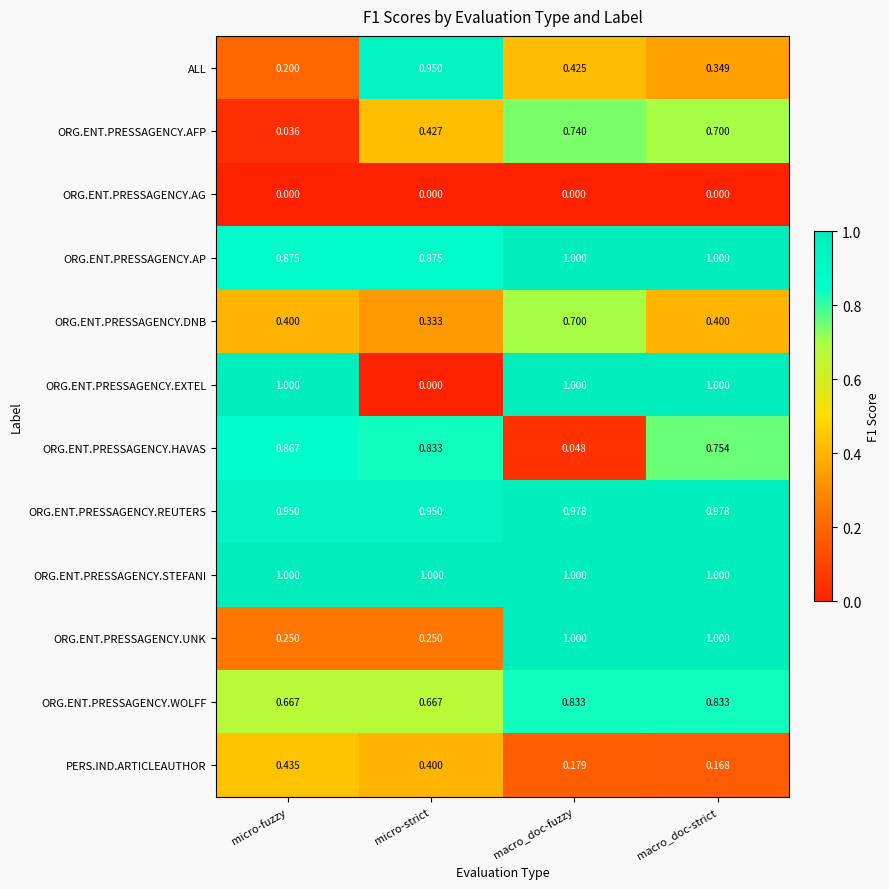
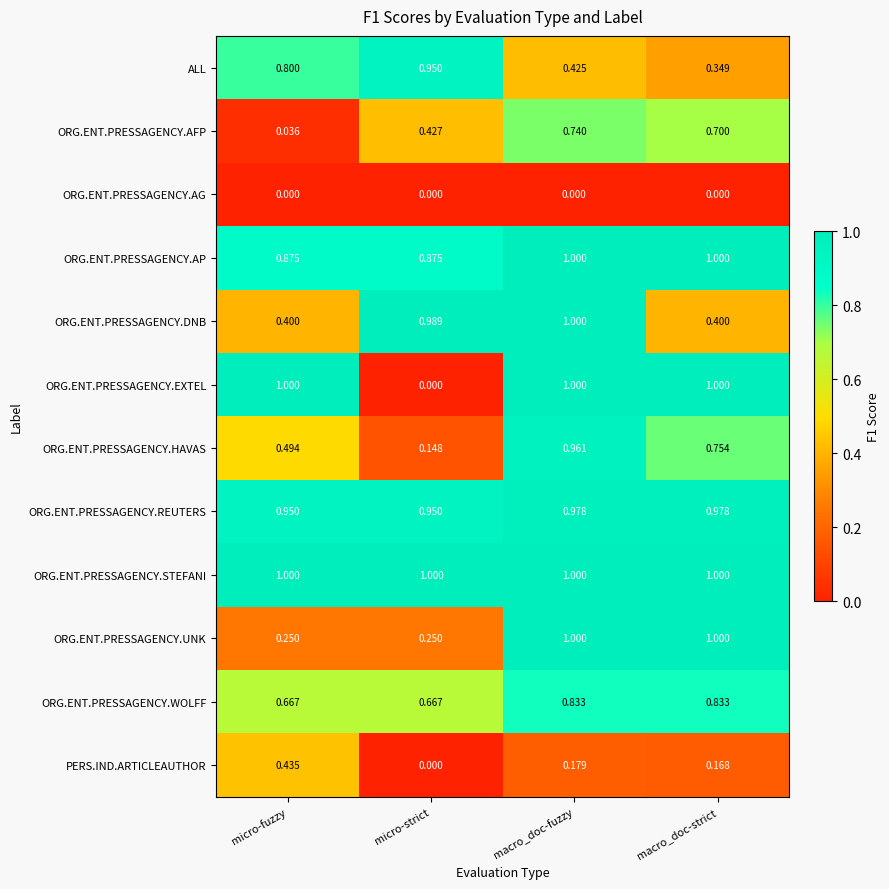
  {
    "ALL": {
-     "micro-fuzzy": 0.200,
+     "micro-fuzzy": 0.800,
      "micro-strict": 0.950,
      "macro_doc-fuzzy": 0.425,
      "macro_doc-strict": 0.349
    },
    "ORG.ENT.PRESSAGENCY.AFP": {
      "micro-fuzzy": 0.036,
      "micro-strict": 0.427,
      "macro_doc-fuzzy": 0.740,
      "macro_doc-strict": 0.700
    },
    "ORG.ENT.PRESSAGENCY.AG": {
      "micro-fuzzy": 0.000,
      "micro-strict": 0.000,
      "macro_doc-fuzzy": 0.000,
      "macro_doc-strict": 0.000
    },
    "ORG.ENT.PRESSAGENCY.AP": {
      "micro-fuzzy": 0.875,
      "micro-strict": 0.875,
      "macro_doc-fuzzy": 1.000,
      "macro_doc-strict": 1.000
    },
    "ORG.ENT.PRESSAGENCY.DNB": {
      "micro-fuzzy": 0.400,
-     "micro-strict": 0.333,
-     "macro_doc-fuzzy": 0.700,
+     "micro-strict": 0.989,
+     "macro_doc-fuzzy": 1.000,
      "macro_doc-strict": 0.400
    },
    "ORG.ENT.PRESSAGENCY.EXTEL": {
      "micro-fuzzy": 1.000,
      "micro-strict": 0.000,
      "macro_doc-fuzzy": 1.000,
      "macro_doc-strict": 1.000
    },
    "ORG.ENT.PRESSAGENCY.HAVAS": {
-     "micro-fuzzy": 0.867,
-     "micro-strict": 0.833,
-     "macro_doc-fuzzy": 0.048,
+     "micro-fuzzy": 0.494,
+     "micro-strict": 0.148,
+     "macro_doc-fuzzy": 0.961,
      "macro_doc-strict": 0.754
    },
    "ORG.ENT.PRESSAGENCY.REUTERS": {
      "micro-fuzzy": 0.950,
      "micro-strict": 0.950,
      "macro_doc-fuzzy": 0.978,
      "macro_doc-strict": 0.978
    },
    "ORG.ENT.PRESSAGENCY.STEFANI": {
      "micro-fuzzy": 1.000,
      "micro-strict": 1.000,
      "macro_doc-fuzzy": 1.000,
      "macro_doc-strict": 1.000
    },
    "ORG.ENT.PRESSAGENCY.UNK": {
      "micro-fuzzy": 0.250,
      "micro-strict": 0.250,
      "macro_doc-fuzzy": 1.000,
      "macro_doc-strict": 1.000
    },
    "ORG.ENT.PRESSAGENCY.WOLFF": {
      "micro-fuzzy": 0.667,
      "micro-strict": 0.667,
      "macro_doc-fuzzy": 0.833,
      "macro_doc-strict": 0.833
    },
    "PERS.IND.ARTICLEAUTHOR": {
      "micro-fuzzy": 0.435,
-     "micro-strict": 0.400,
+     "micro-strict": 0.000,
      "macro_doc-fuzzy": 0.179,
      "macro_doc-strict": 0.168
    }
  }
